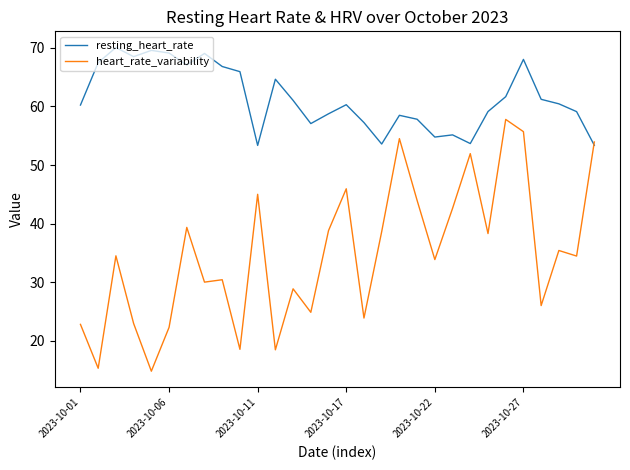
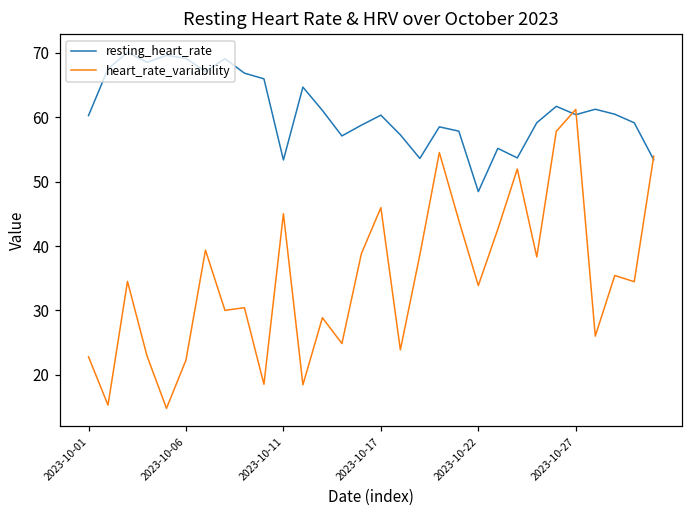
  {
    "resting_heart_rate": {
      "2023-10-01": 60,
      "2023-10-11": 53,
      "2023-10-17": 60,
-     "2023-10-22": 55,
-     "2023-10-27": 68
+     "2023-10-22": 48,
+     "2023-10-27": 60
    },
    "heart_rate_variability": {
      "2023-10-01": 23,
      "2023-10-06": 22,
      "2023-10-11": 45,
      "2023-10-17": 46,
      "2023-10-22": 34,
-     "2023-10-27": 56
+     "2023-10-27": 61
    }
  }
